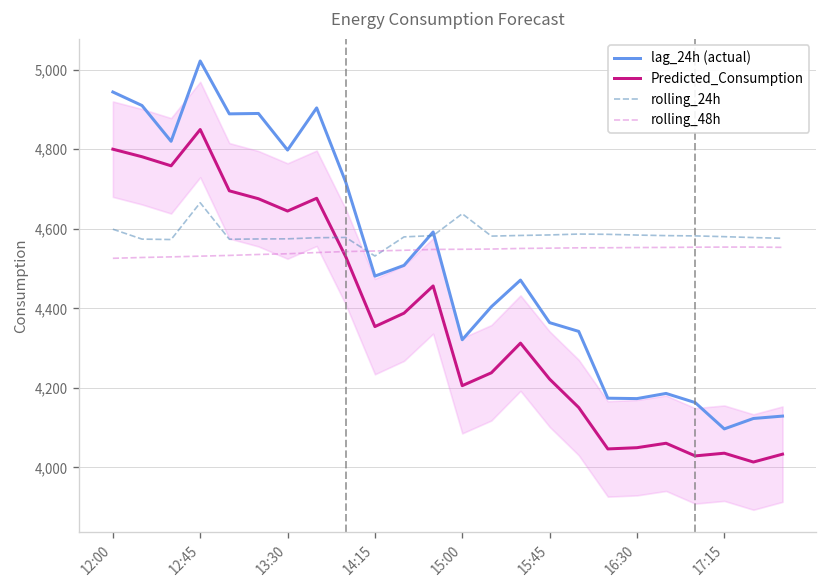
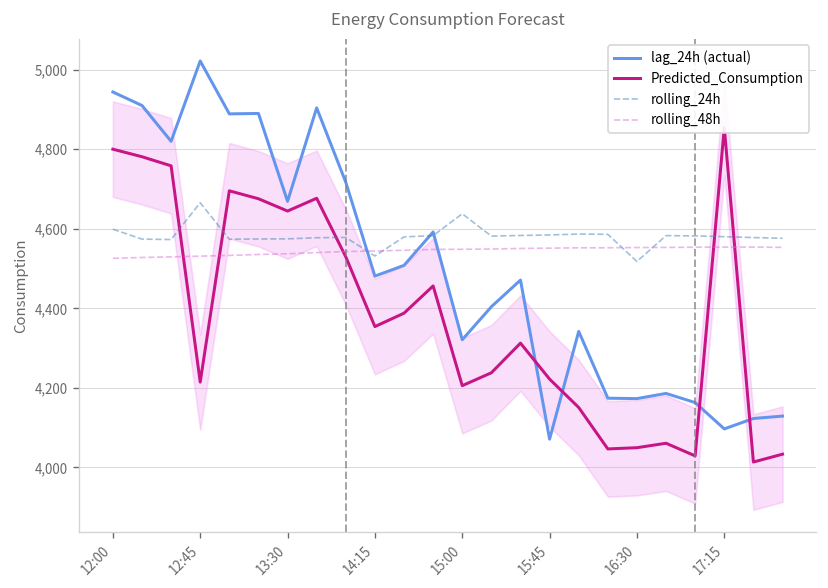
  {
    "lag_24h (actual)": {
      "12:00": "4,940",
      "12:45": "5,020",
-     "13:30": "4,800",
-     "15:45": "4,360",
+     "13:30": "4,670",
+     "15:45": "4,070",
      "17:15": "4,100"
    },
    "Predicted_Consumption": {
      "12:00": "4,800",
-     "12:45": "4,850",
+     "12:45": "4,210",
      "13:30": "4,640",
      "14:15": "4,350",
      "15:00": "4,210",
      "15:45": "4,220",
      "16:30": "4,050",
-     "17:15": "4,040"
+     "17:15": "4,850"
    },
    "rolling_24h": {
      "12:00": "4,600",
      "12:45": "4,670",
      "13:30": "4,570",
      "14:15": "4,530",
      "15:00": "4,640",
      "15:45": "4,580",
-     "16:30": "4,580",
+     "16:30": "4,520",
      "17:15": "4,580"
    }
  }
